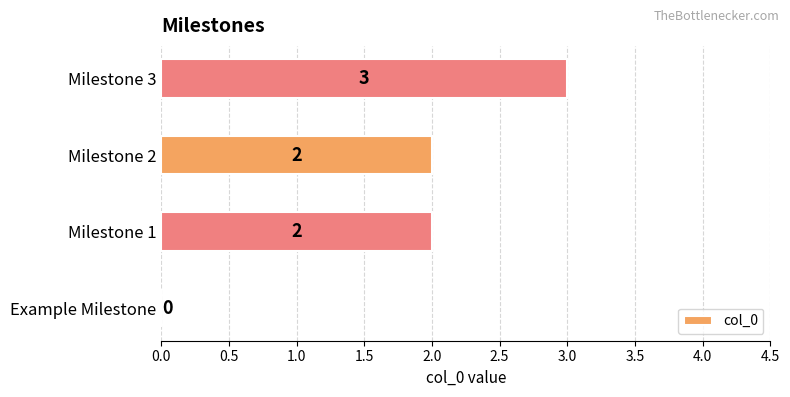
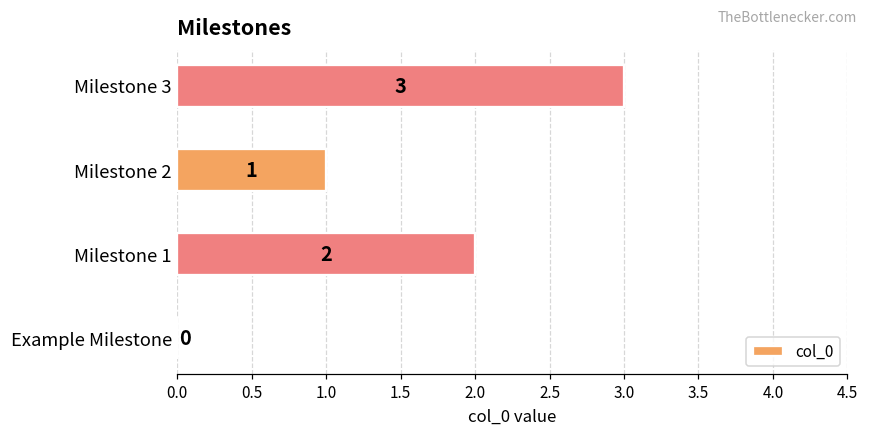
  {
    "Milestone 3": 3,
-   "Milestone 2": 2,
+   "Milestone 2": 1,
    "Milestone 1": 2,
    "Example Milestone": 0
  }
